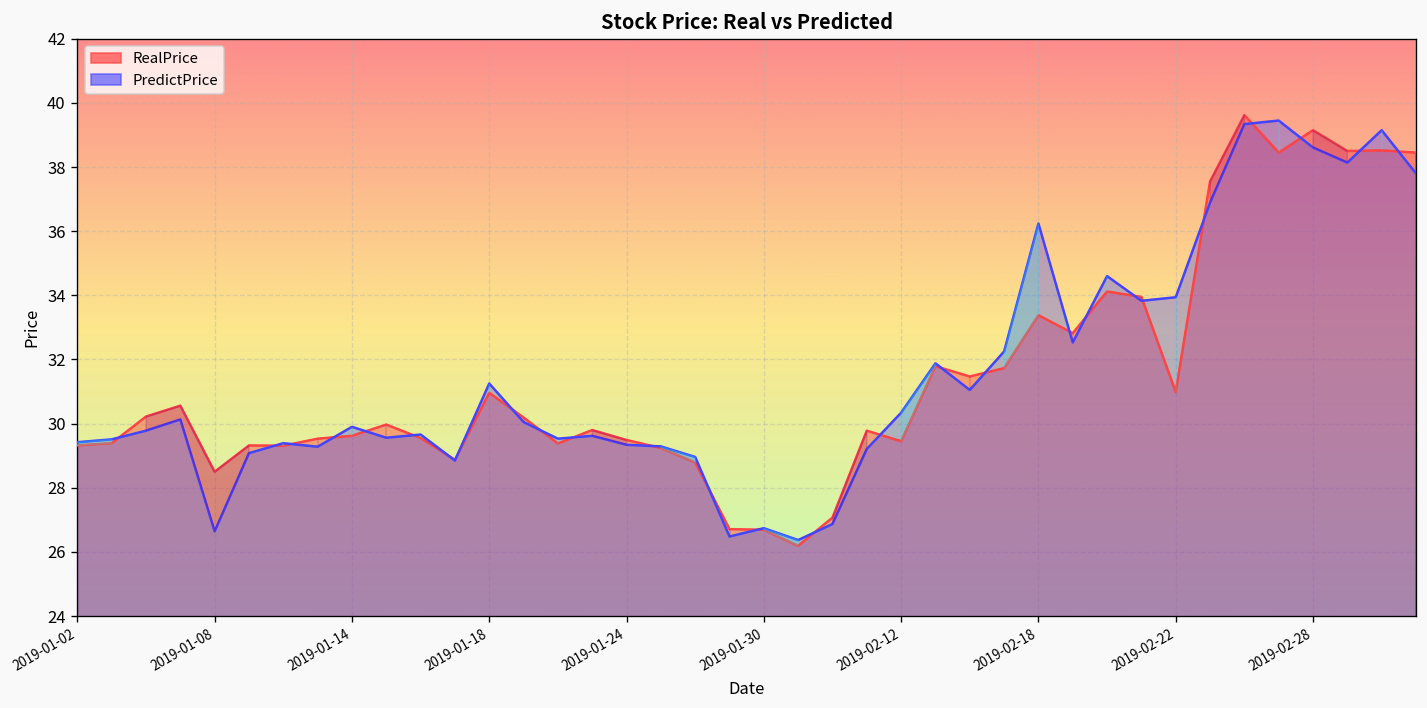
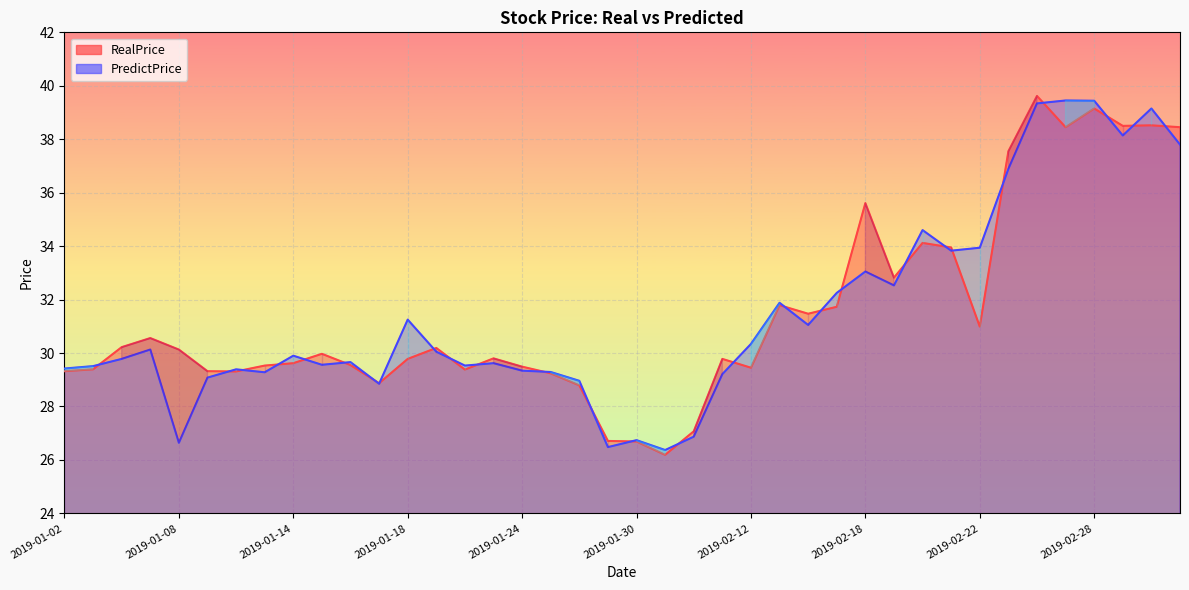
  {
    "RealPrice": {
      "2019-01-02": 29.3,
-     "2019-01-08": 28.5,
+     "2019-01-08": 30.1,
      "2019-01-14": 29.6,
-     "2019-01-18": 31.0,
+     "2019-01-18": 29.8,
      "2019-01-24": 29.5,
      "2019-02-12": 29.5,
-     "2019-02-18": 33.4,
+     "2019-02-18": 35.6,
      "2019-02-22": 31.0,
      "2019-02-28": 39.2
    },
    "PredictPrice": {
      "2019-01-02": 29.4,
      "2019-01-08": 26.6,
      "2019-01-14": 29.9,
      "2019-01-18": 31.3,
      "2019-01-24": 29.3,
      "2019-02-12": 30.3,
-     "2019-02-18": 36.2,
+     "2019-02-18": 33.1,
      "2019-02-22": 33.9,
-     "2019-02-28": 38.6
+     "2019-02-28": 39.4
    }
  }
